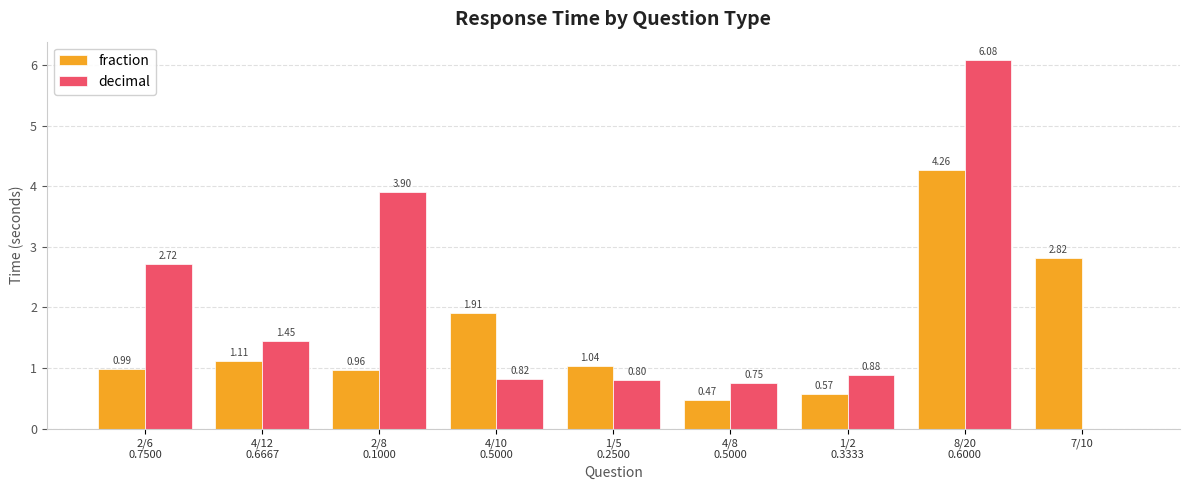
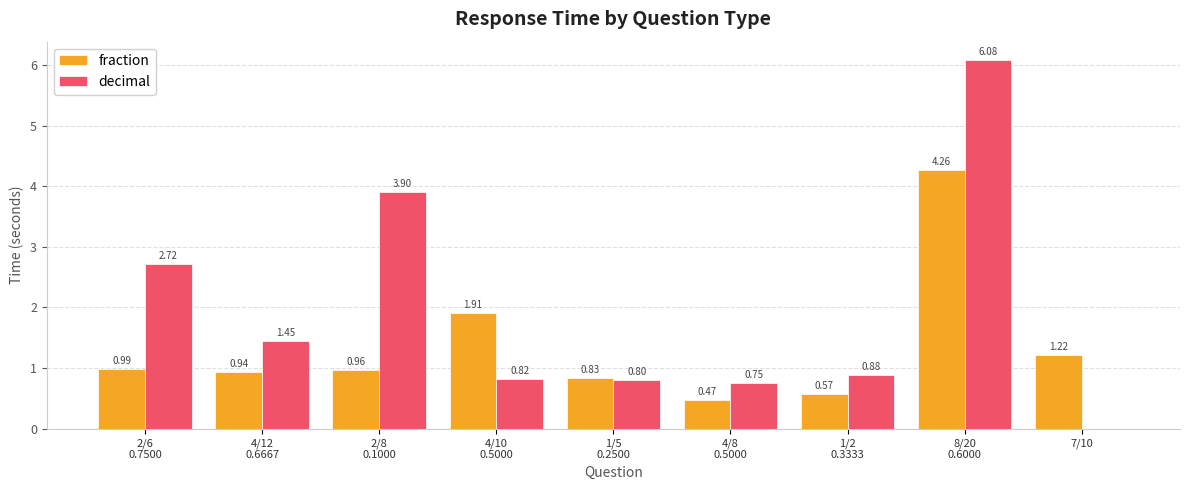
  {
    "fraction": {
      "2/6 0.7500": 0.99,
-     "4/12 0.6667": 1.11,
+     "4/12 0.6667": 0.94,
      "2/8 0.1000": 0.96,
      "4/10 0.5000": 1.91,
-     "1/5 0.2500": 1.04,
+     "1/5 0.2500": 0.83,
      "4/8 0.5000": 0.47,
      "1/2 0.3333": 0.57,
      "8/20 0.6000": 4.26,
-     "7/10": 2.82
+     "7/10": 1.22
    },
    "decimal": {
      "2/6 0.7500": 2.72,
      "4/12 0.6667": 1.45,
      "2/8 0.1000": 3.90,
      "4/10 0.5000": 0.82,
      "1/5 0.2500": 0.80,
      "4/8 0.5000": 0.75,
      "1/2 0.3333": 0.88,
      "8/20 0.6000": 6.08
    }
  }
